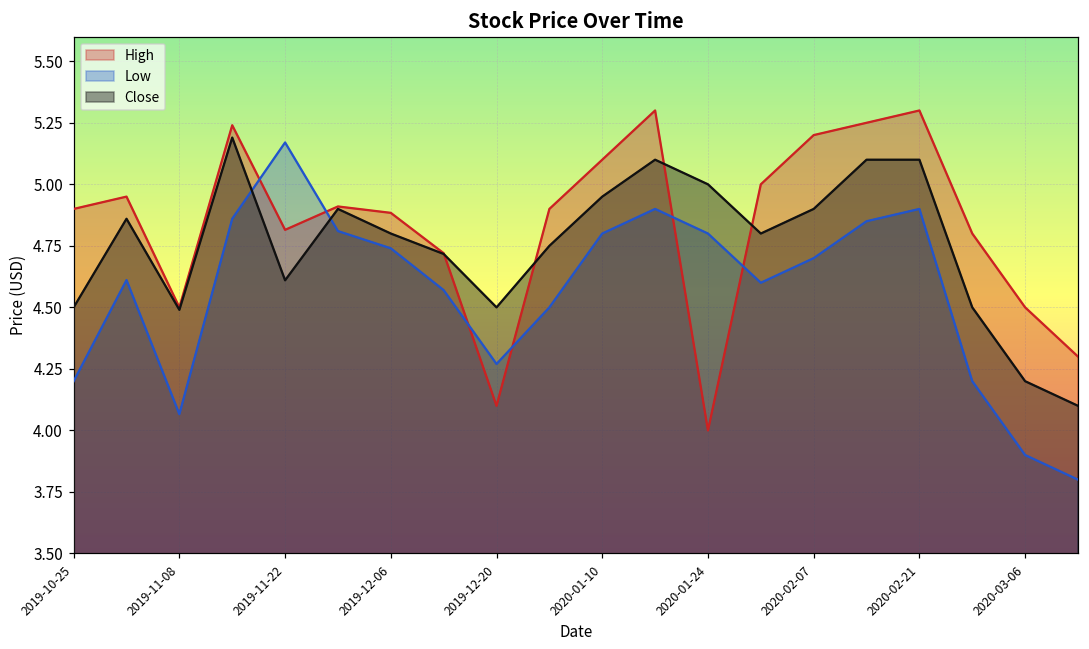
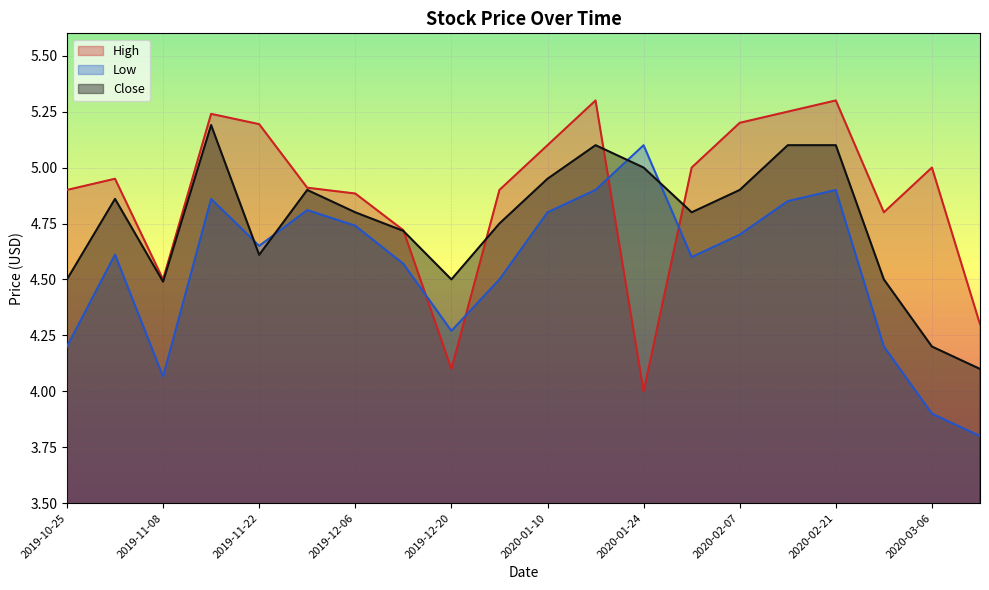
  {
    "High": {
      "2019-10-25": 4.90,
-     "2019-11-22": 4.82,
+     "2019-11-22": 5.19,
      "2019-12-06": 4.88,
      "2019-12-20": 4.10,
      "2020-01-10": 5.10,
      "2020-01-24": 4.00,
      "2020-02-07": 5.20,
      "2020-02-21": 5.30,
-     "2020-03-06": 4.5
+     "2020-03-06": 5.0
    },
    "Low": {
      "2019-10-25": 4.20,
      "2019-11-08": 4.07,
-     "2019-11-22": 5.17,
+     "2019-11-22": 4.65,
      "2019-12-06": 4.74,
      "2019-12-20": 4.27,
      "2020-01-10": 4.80,
-     "2020-01-24": 4.8,
+     "2020-01-24": 5.1,
      "2020-02-07": 4.70,
      "2020-02-21": 4.90,
      "2020-03-06": 3.90
    },
    "Close": {
      "2019-10-25": 4.50,
      "2019-11-22": 4.61,
      "2019-12-06": 4.80,
      "2019-12-20": 4.50,
      "2020-01-10": 4.95,
      "2020-01-24": 5.00,
      "2020-02-07": 4.90,
      "2020-02-21": 5.10,
      "2020-03-06": 4.20
    }
  }
